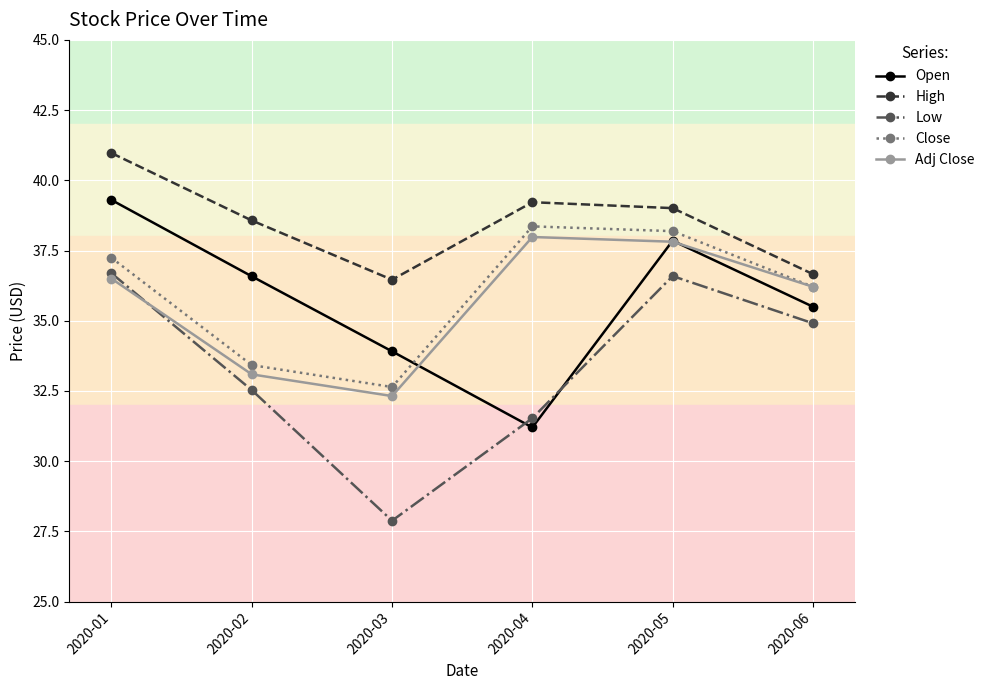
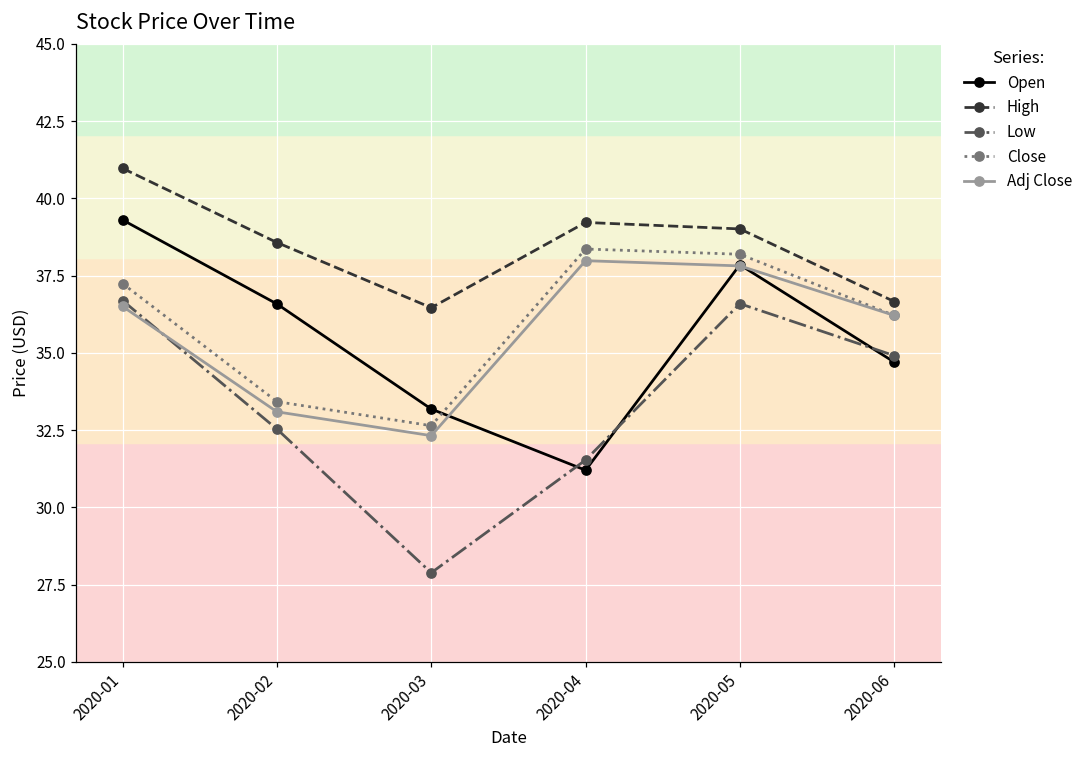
  {
    "Open": {
      "2020-01": 39.3,
      "2020-02": 36.6,
-     "2020-03": 33.9,
+     "2020-03": 33.2,
      "2020-04": 31.2,
-     "2020-06": 35.5
+     "2020-06": 34.7
    }
  }
